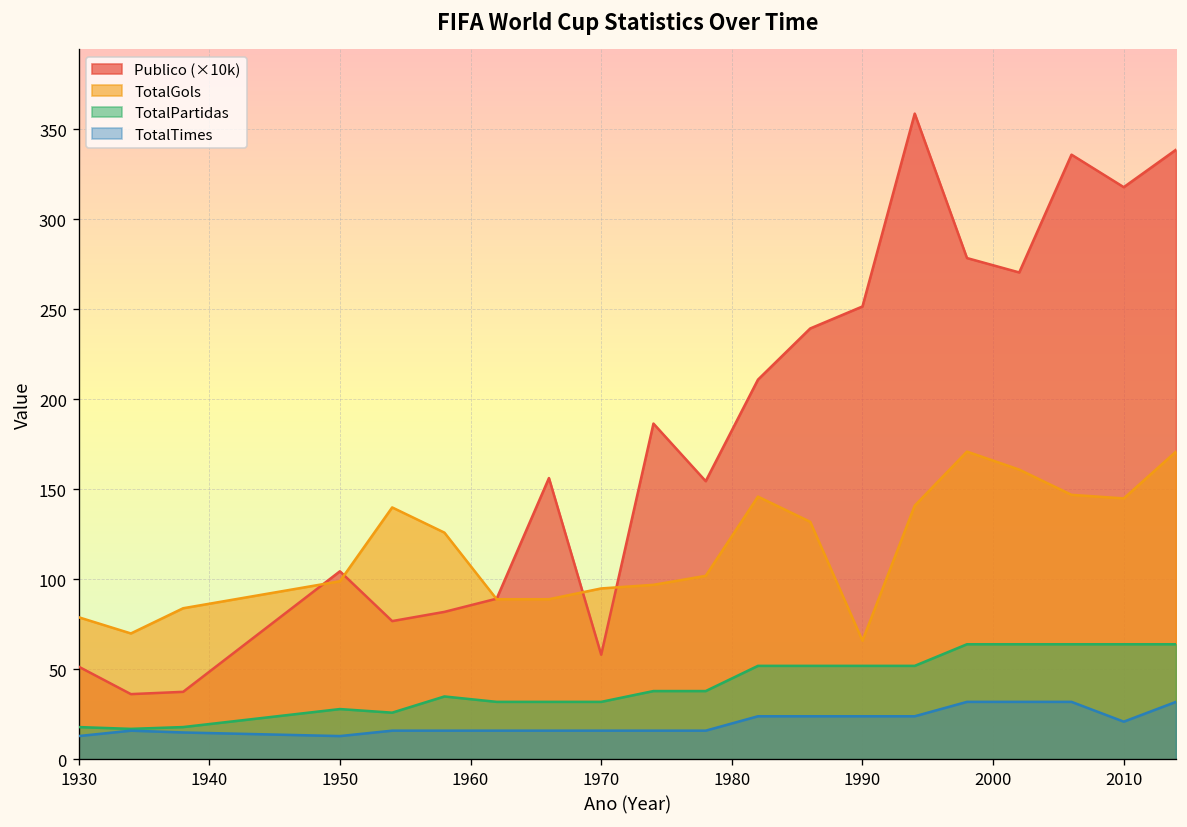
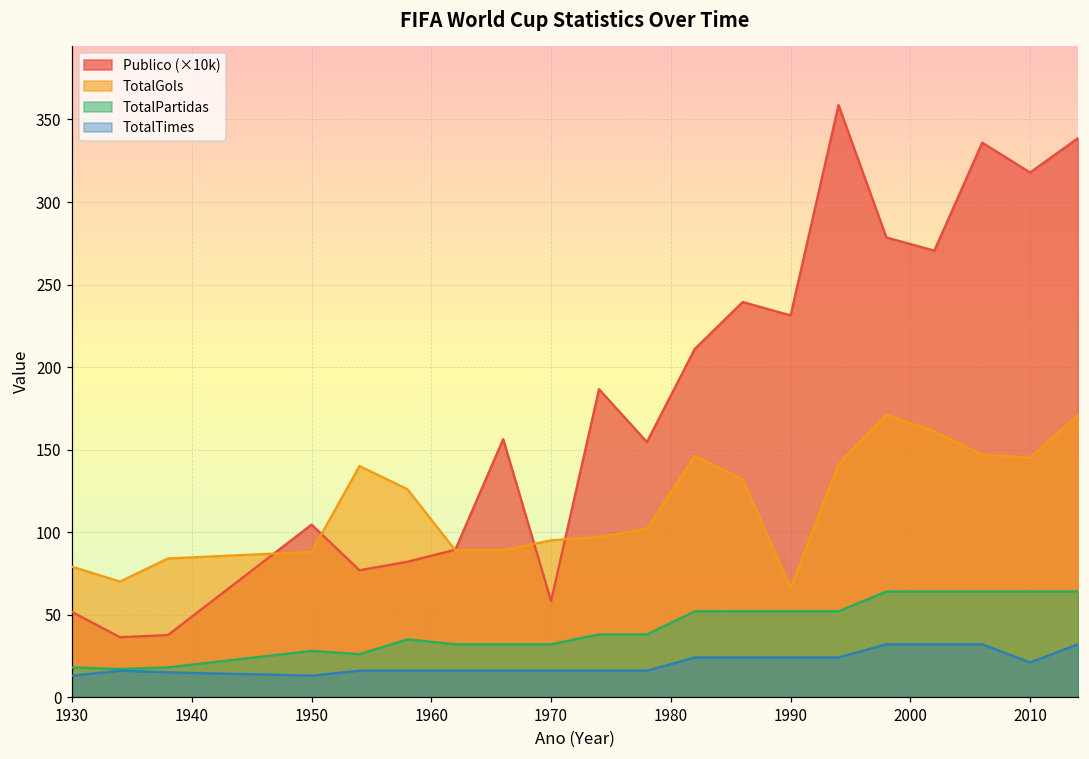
  {
    "Publico (×10k)": {
      "1930": 52,
      "1950": 105,
      "1970": 58,
-     "1990": 252,
+     "1990": 231,
      "2010": 318
    },
    "TotalGols": {
      "1930": 79,
-     "1950": 99,
+     "1950": 88,
      "1970": 95,
      "1990": 66,
      "2010": 145
    },
    "TotalPartidas": {
      "1930": 18,
      "1950": 28,
      "1970": 32,
      "1990": 52,
      "2010": 64
    },
    "TotalTimes": {
      "1930": 13,
      "1950": 13,
      "1970": 16,
      "1990": 24,
      "2010": 21
    }
  }
